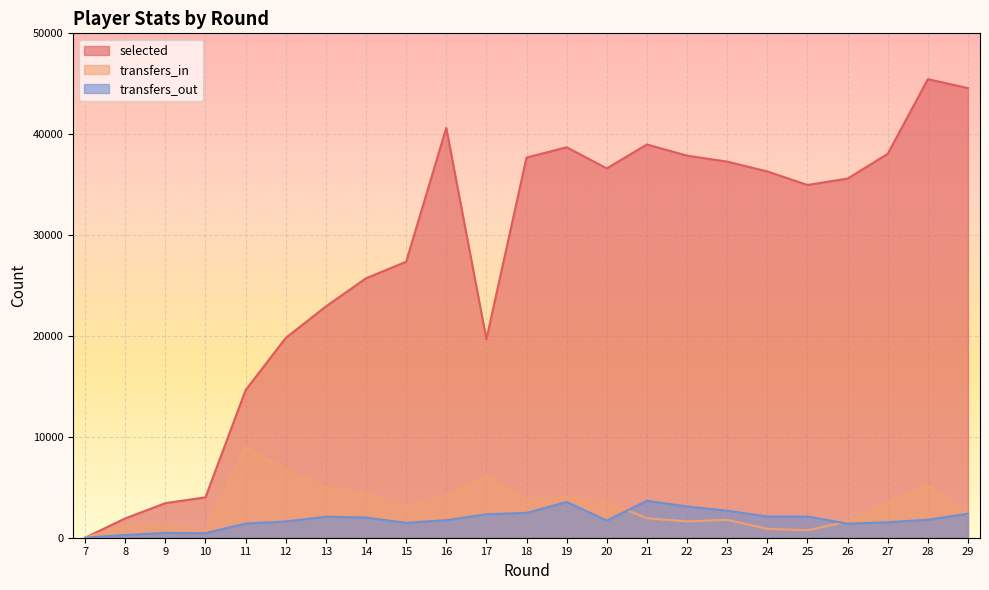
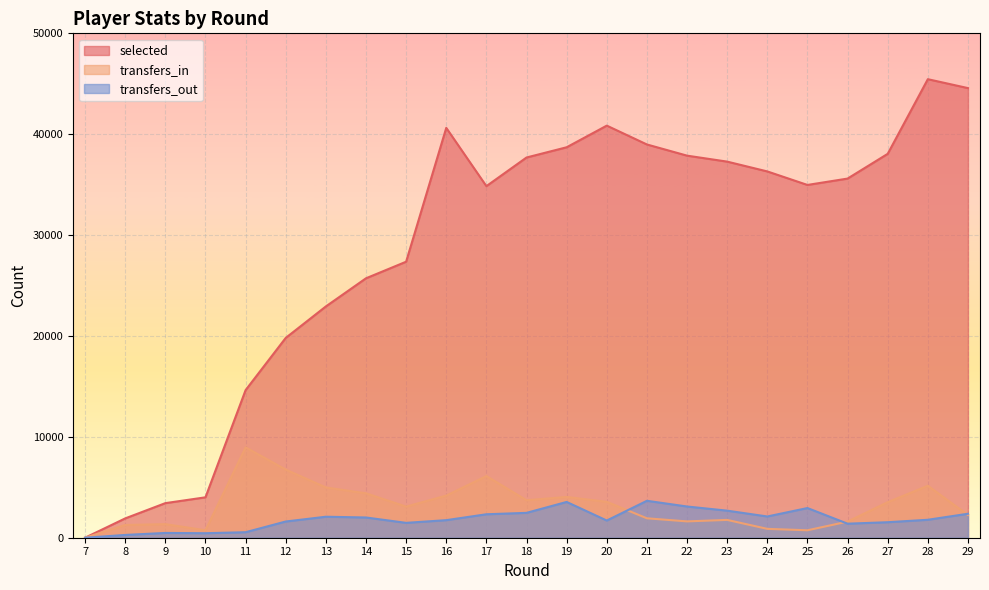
  {
    "selected": {
      "8": 1900,
      "9": 3400,
      "10": 4000,
      "11": 14600,
      "12": 19800,
      "13": 22900,
      "14": 25700,
      "15": 27400,
      "16": 40600,
-     "17": 19700,
+     "17": 34900,
      "18": 37700,
      "19": 38700,
-     "20": 36600,
+     "20": 40900,
      "21": 39000,
      "22": 37900,
      "23": 37300,
      "24": 36300,
      "25": 35000,
      "26": 35600,
      "27": 38100,
      "28": 45500,
      "29": 44600
    },
    "transfers_in": {
      "8": 1300,
      "9": 1300,
      "10": 700,
      "11": 9000,
      "12": 6800,
      "13": 5000,
      "14": 4400,
      "15": 3100,
      "16": 4200,
      "17": 6100,
      "18": 3700,
      "19": 4000,
      "20": 3600,
      "21": 1900,
      "22": 1600,
      "23": 1800,
      "24": 900,
      "25": 700,
      "27": 3500,
      "28": 5200
    },
    "transfers_out": {
      "8": 300,
      "9": 500,
      "10": 400,
-     "11": 1400,
+     "11": 500,
      "12": 1600,
      "13": 2100,
      "14": 2000,
      "15": 1500,
      "16": 1700,
      "17": 2300,
      "18": 2500,
      "19": 3500,
      "20": 1700,
      "21": 3700,
      "22": 3100,
      "23": 2700,
      "24": 2100,
-     "25": 2100,
+     "25": 2900,
      "27": 1500,
      "28": 1800
    }
  }
